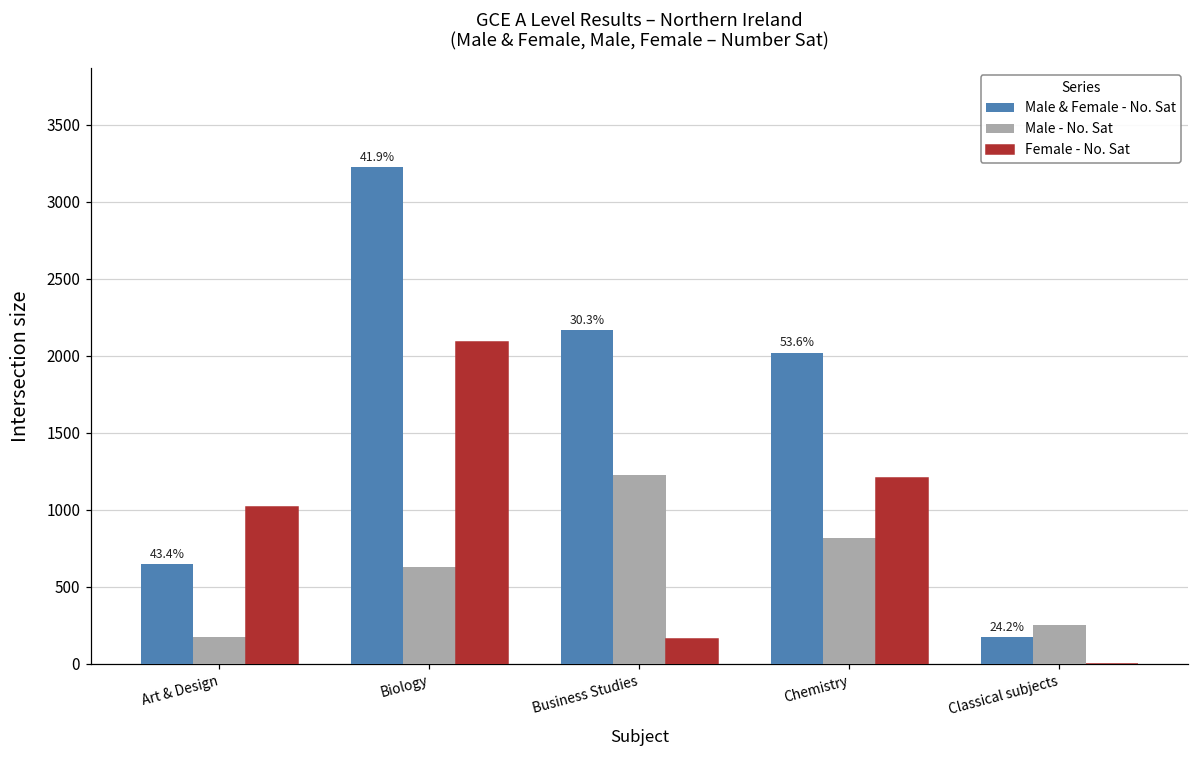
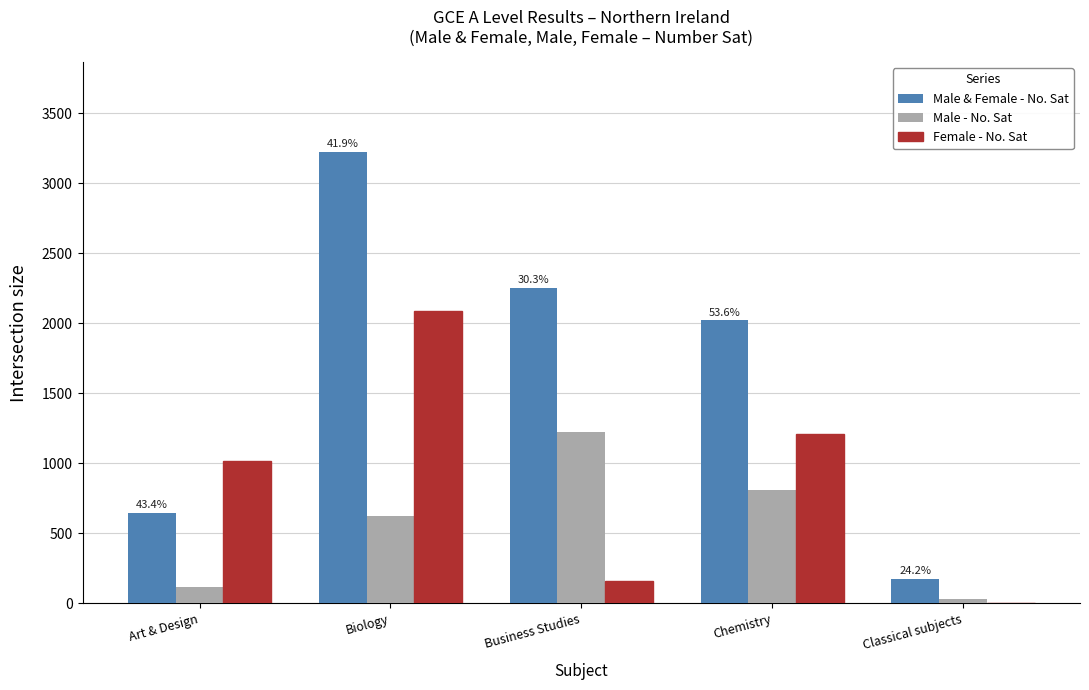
  {
    "Male & Female - No. Sat": {
-     "Business Studies": 2170
+     "Business Studies": 2250
    },
    "Male - No. Sat": {
-     "Art & Design": 170,
+     "Art & Design": 120,
      "Biology": 630,
      "Business Studies": 1220,
      "Chemistry": 810,
-     "Classical subjects": 250
+     "Classical subjects": 30
    },
    "Female - No. Sat": {
      "Art & Design": 1020,
      "Biology": 2090,
      "Business Studies": 160,
      "Chemistry": 1210,
      "Classical subjects": 0
    }
  }
